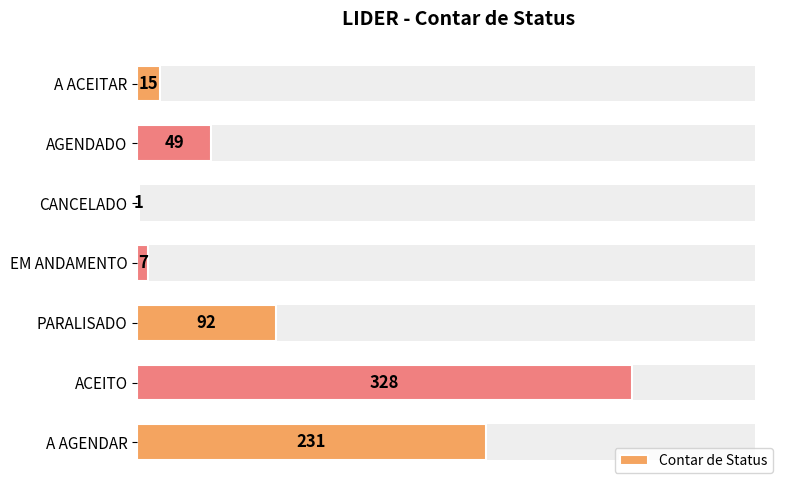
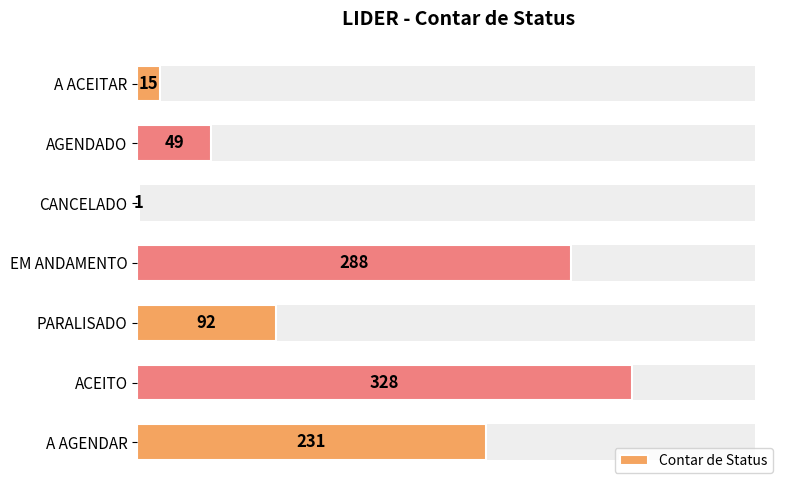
  {
    "Contar de Status": {
      "CANCELADO": 1,
-     "EM ANDAMENTO": 7
+     "EM ANDAMENTO": 288
    }
  }
